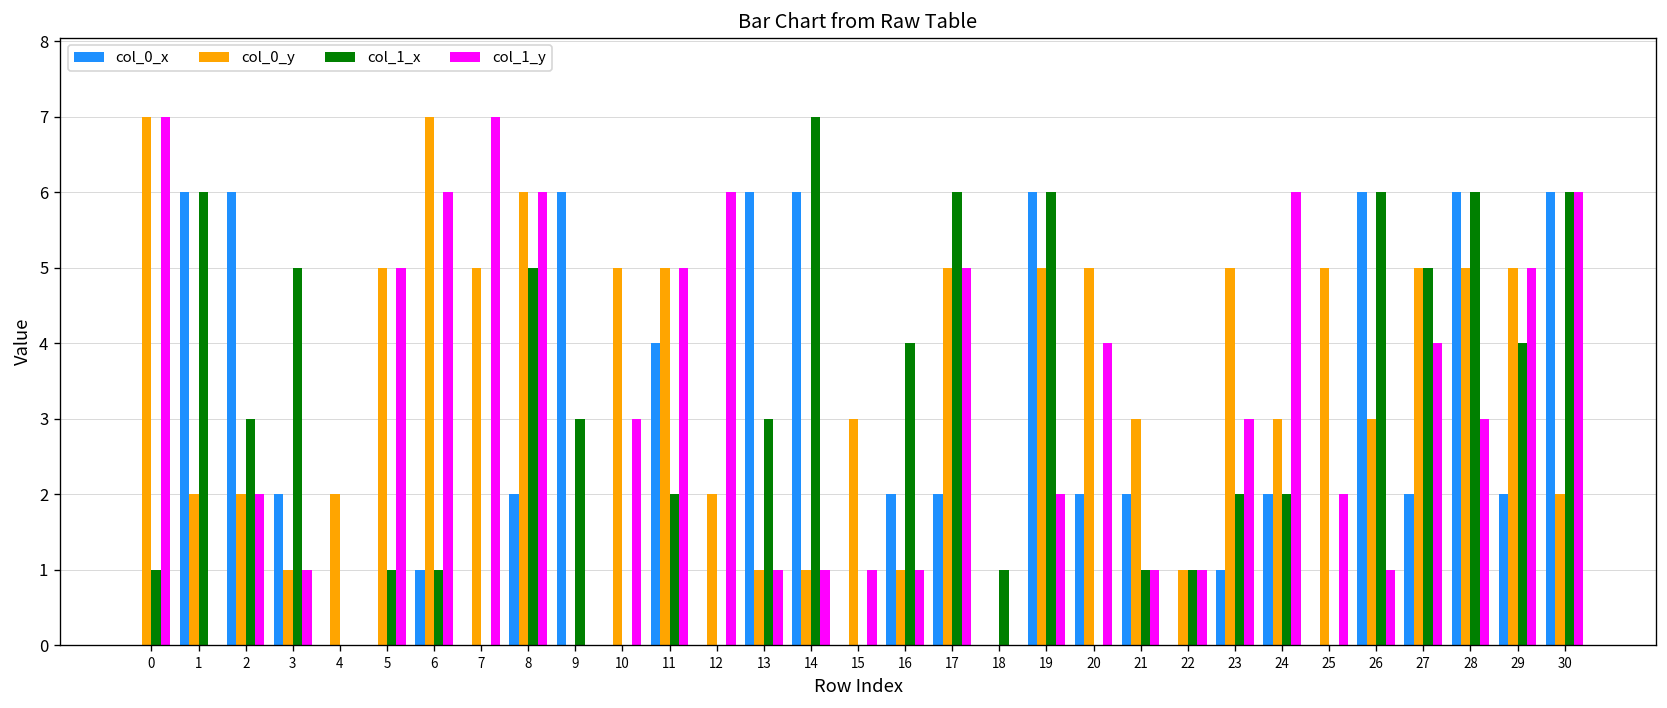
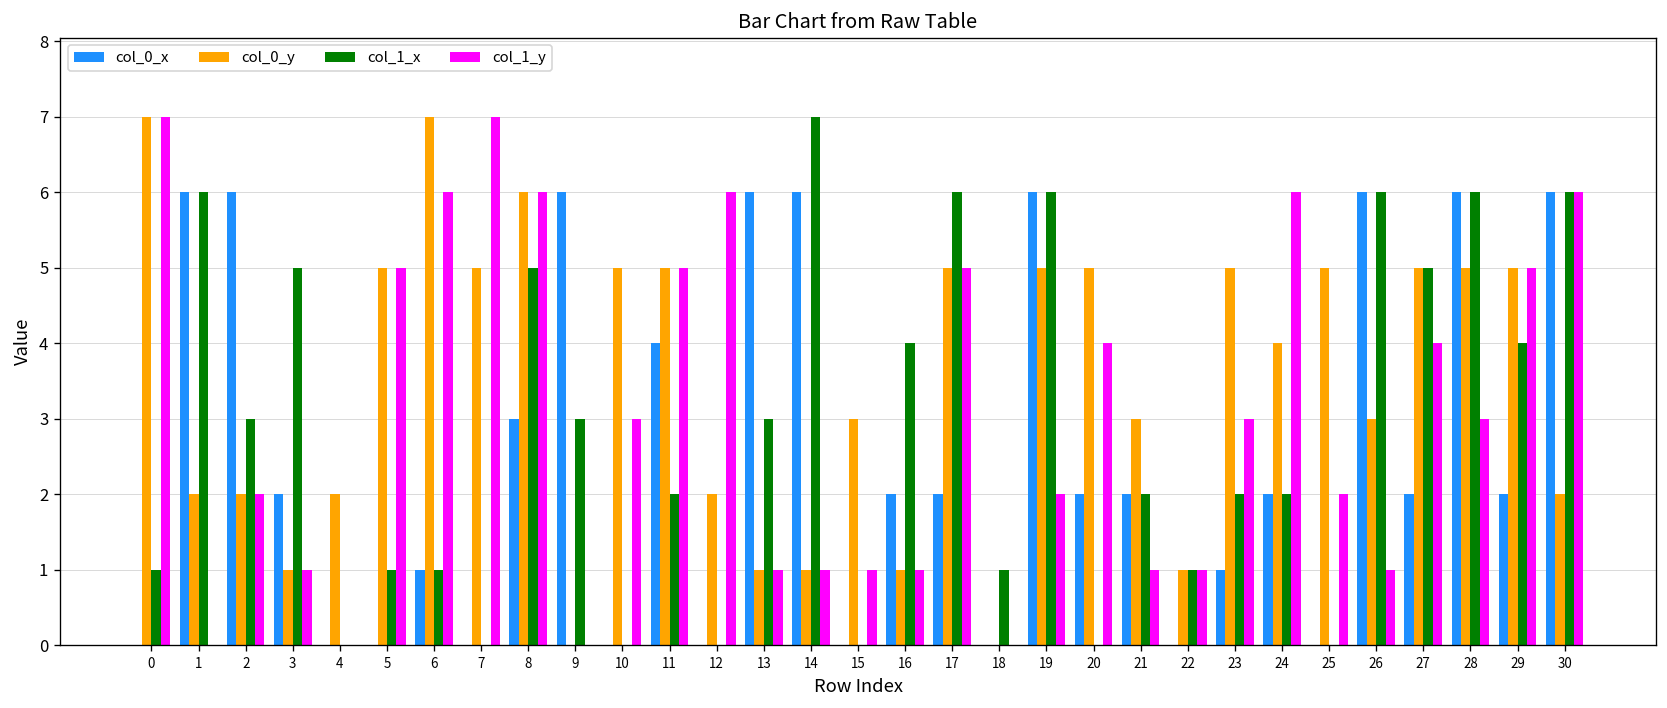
  {
    "col_0_x": {
      "0": 0,
      "1": 6,
      "2": 6,
      "3": 2,
      "4": 0,
      "5": 0,
      "6": 1,
      "7": 0,
-     "8": 2,
+     "8": 3,
      "9": 6,
      "10": 0,
      "11": 4,
      "12": 0,
      "13": 6,
      "14": 6,
      "15": 0,
      "16": 2,
      "17": 2,
      "18": 0,
      "19": 6,
      "20": 2,
      "21": 2,
      "22": 0,
      "23": 1,
      "24": 2,
      "25": 0,
      "26": 6,
      "27": 2,
      "28": 6,
      "29": 2,
      "30": 6
    },
    "col_0_y": {
      "0": 7,
      "1": 2,
      "2": 2,
      "3": 1,
      "4": 2,
      "5": 5,
      "6": 7,
      "7": 5,
      "8": 6,
      "9": 0,
      "10": 5,
      "11": 5,
      "12": 2,
      "13": 1,
      "14": 1,
      "15": 3,
      "16": 1,
      "17": 5,
      "18": 0,
      "19": 5,
      "20": 5,
      "21": 3,
      "22": 1,
      "23": 5,
-     "24": 3,
+     "24": 4,
      "25": 5,
      "26": 3,
      "27": 5,
      "28": 5,
      "29": 5,
      "30": 2
    },
    "col_1_x": {
      "0": 1,
      "1": 6,
      "2": 3,
      "3": 5,
      "4": 0,
      "5": 1,
      "6": 1,
      "7": 0,
      "8": 5,
      "9": 3,
      "10": 0,
      "11": 2,
      "12": 0,
      "13": 3,
      "14": 7,
      "15": 0,
      "16": 4,
      "17": 6,
      "18": 1,
      "19": 6,
      "20": 0,
-     "21": 1,
+     "21": 2,
      "22": 1,
      "23": 2,
      "24": 2,
      "25": 0,
      "26": 6,
      "27": 5,
      "28": 6,
      "29": 4,
      "30": 6
    },
    "col_1_y": {
      "0": 7,
      "1": 0,
      "2": 2,
      "3": 1,
      "4": 0,
      "5": 5,
      "6": 6,
      "7": 7,
      "8": 6,
      "9": 0,
      "10": 3,
      "11": 5,
      "12": 6,
      "13": 1,
      "14": 1,
      "15": 1,
      "16": 1,
      "17": 5,
      "18": 0,
      "19": 2,
      "20": 4,
      "21": 1,
      "22": 1,
      "23": 3,
      "24": 6,
      "25": 2,
      "26": 1,
      "27": 4,
      "28": 3,
      "29": 5,
      "30": 6
    }
  }
